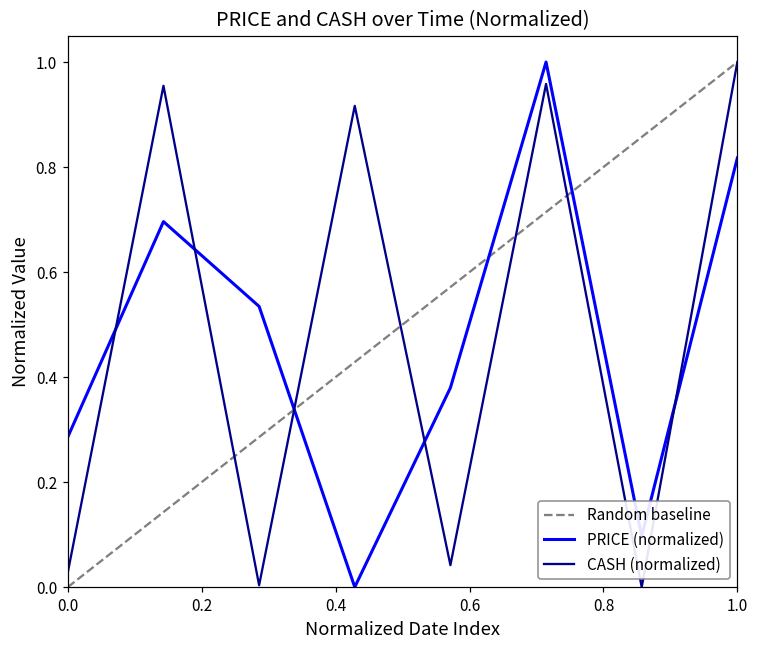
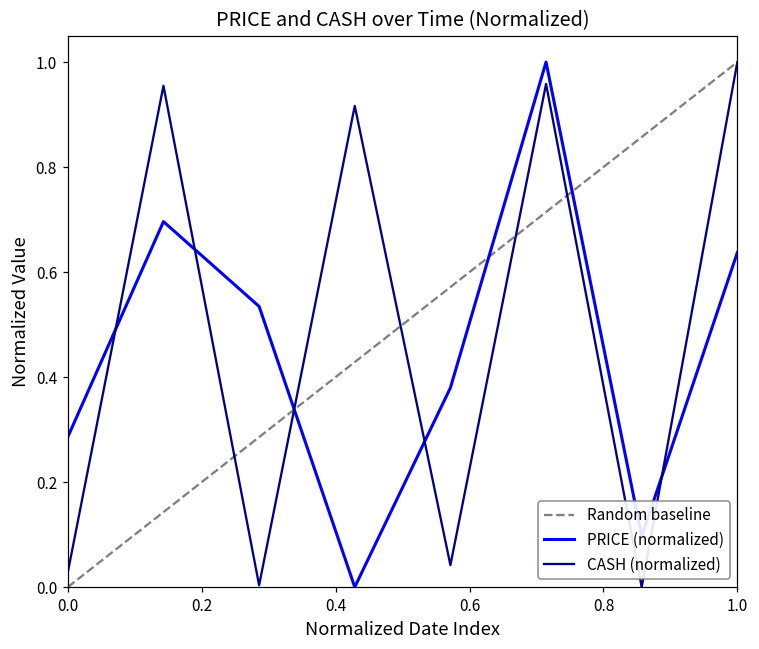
  {
    "Random baseline": {
      "0.0": 0.00
    },
    "PRICE (normalized)": {
      "0.0": 0.29,
-     "1.0": 0.82
+     "1.0": 0.64
    },
    "CASH (normalized)": {
      "0.0": 0.03
    }
  }
